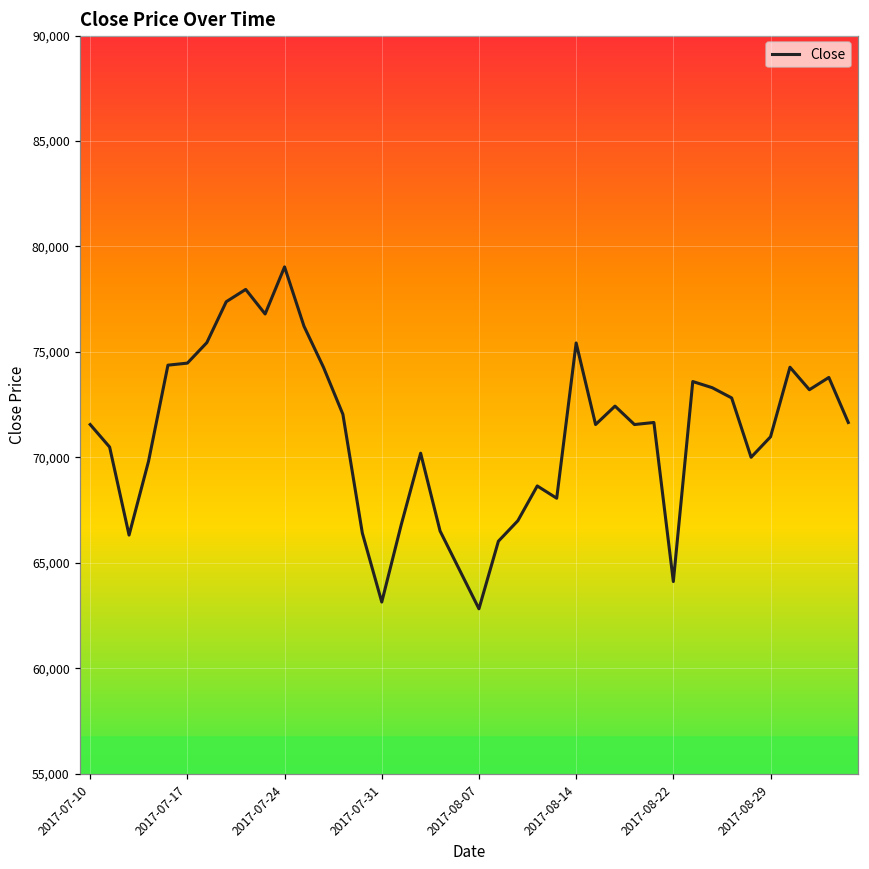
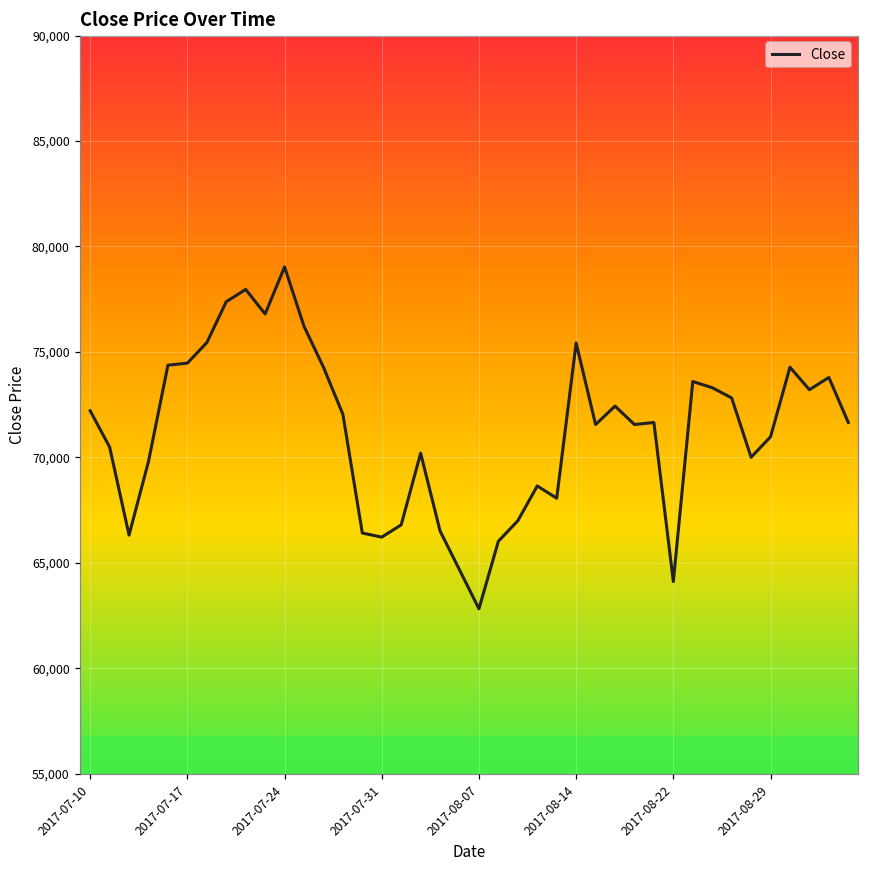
  {
-   "2017-07-10": "71,600",
+   "2017-07-10": "72,200",
    "2017-07-17": "74,500",
    "2017-07-24": "79,000",
-   "2017-07-31": "63,100",
+   "2017-07-31": "66,200",
    "2017-08-07": "62,800",
    "2017-08-14": "75,400",
    "2017-08-22": "64,100",
    "2017-08-29": "71,000"
  }
